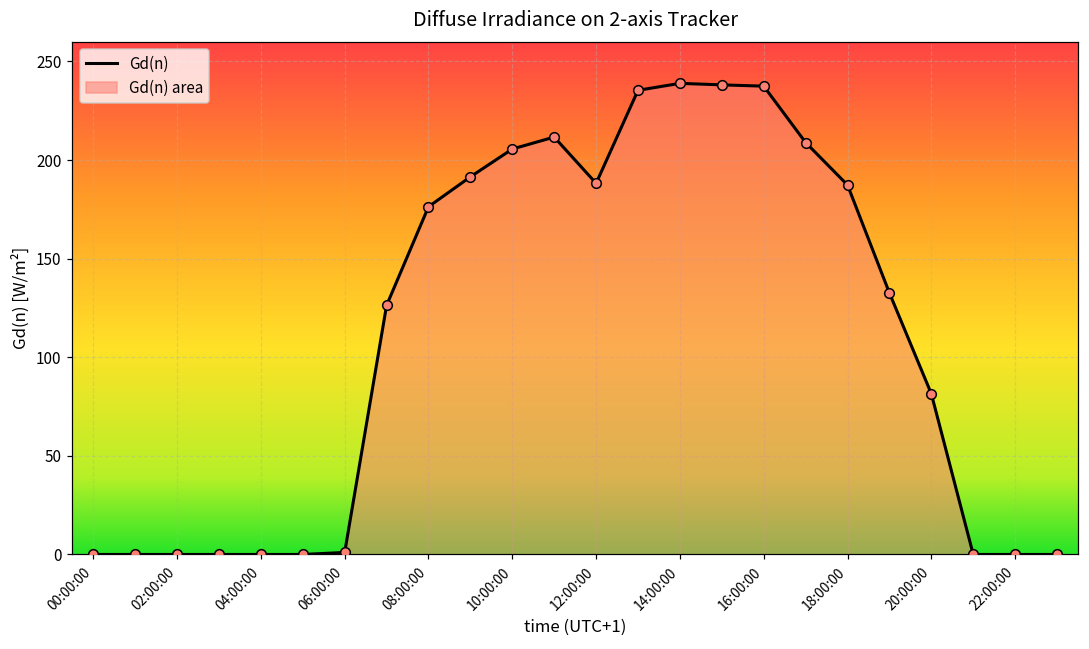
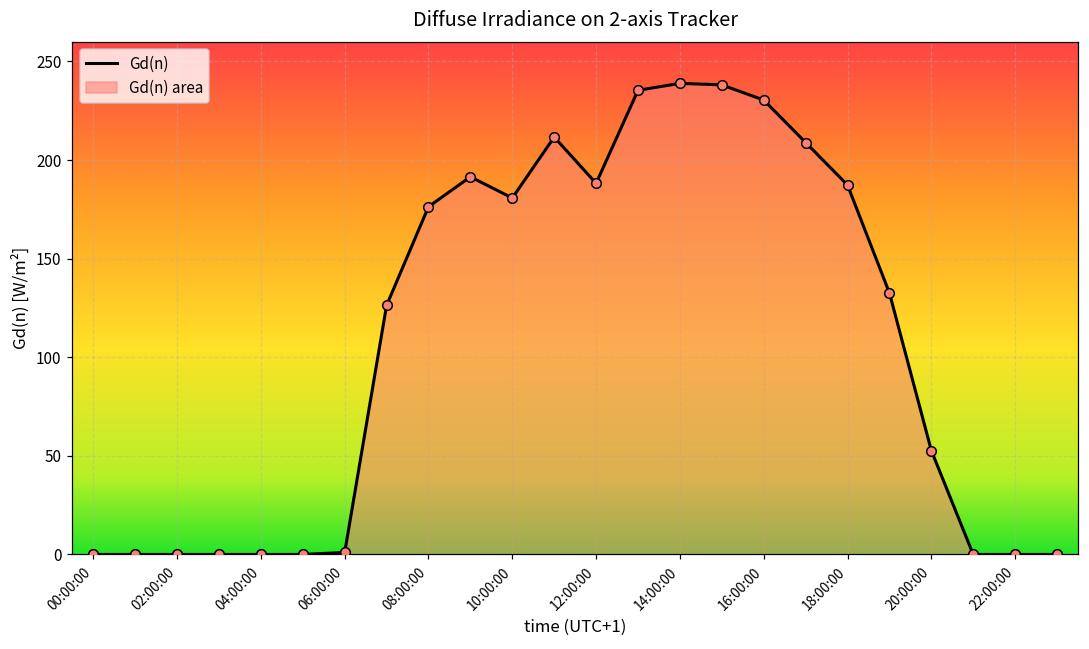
  {
    "02:00:00": 0,
    "04:00:00": 0,
    "06:00:00": 1,
    "08:00:00": 176,
-   "10:00:00": 206,
+   "10:00:00": 181,
    "12:00:00": 188,
    "14:00:00": 239,
-   "16:00:00": 237,
+   "16:00:00": 230,
    "18:00:00": 187,
-   "20:00:00": 81,
+   "20:00:00": 53,
    "22:00:00": 0
  }
